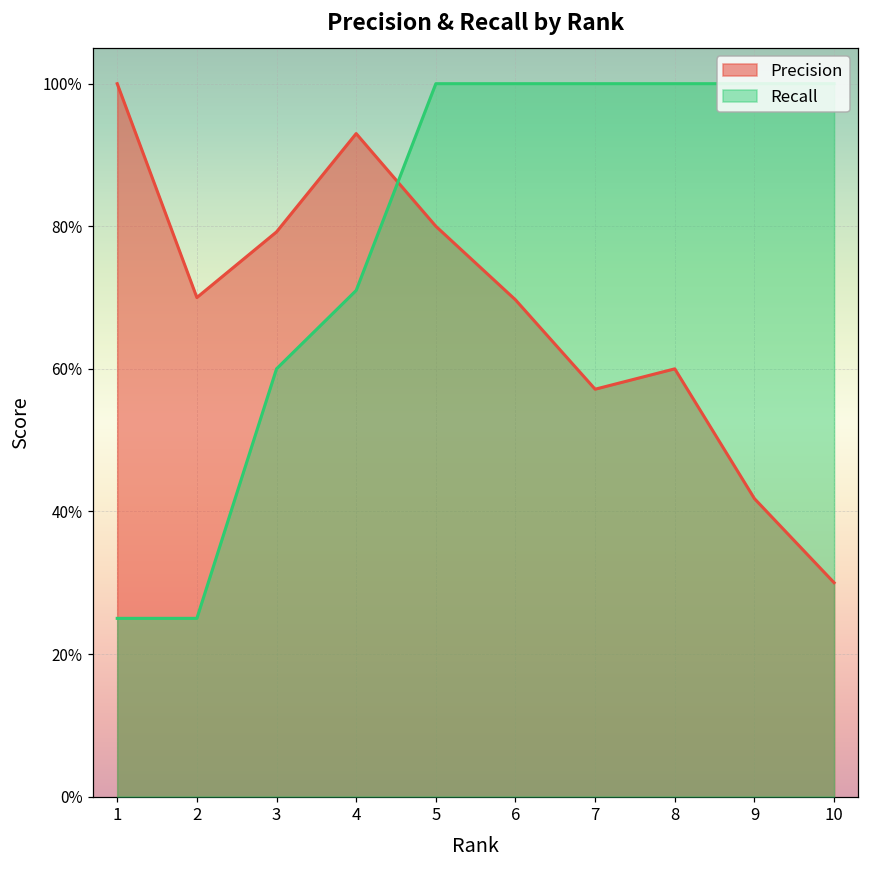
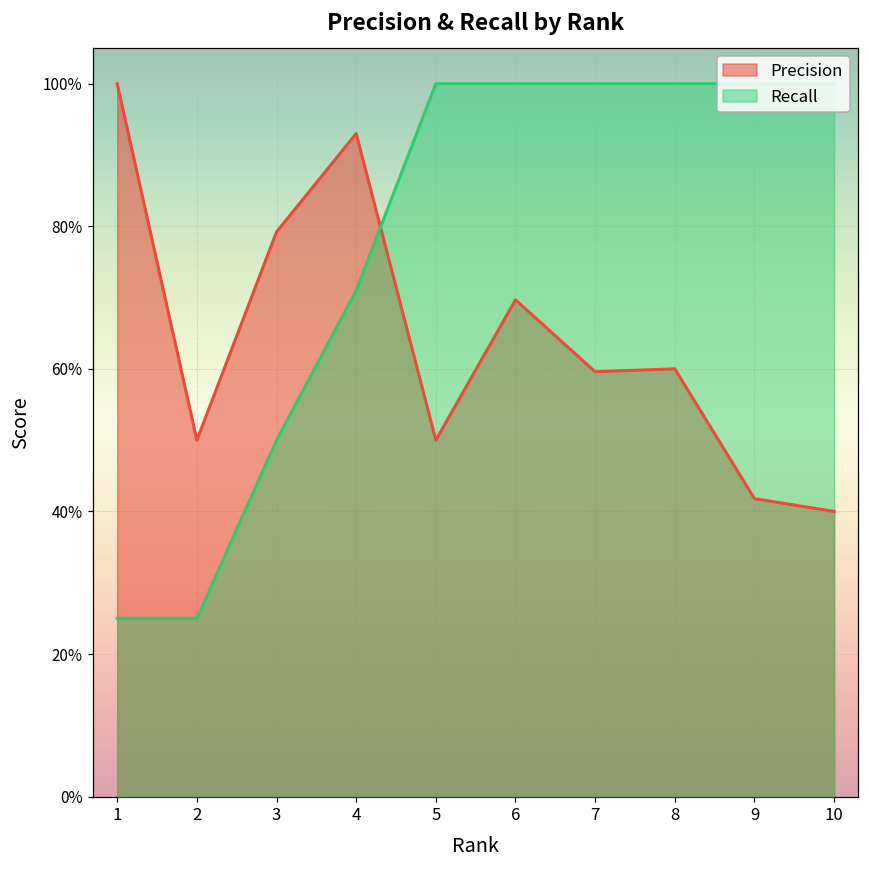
  {
    "Precision": {
      "1": "100%",
-     "2": "70%",
+     "2": "50%",
      "3": "79%",
      "4": "93%",
-     "5": "80%",
+     "5": "50%",
      "6": "70%",
-     "7": "57%",
+     "7": "60%",
      "8": "60%",
      "9": "42%",
-     "10": "30%"
+     "10": "40%"
    },
    "Recall": {
      "1": "25%",
      "2": "25%",
-     "3": "60%",
+     "3": "50%",
      "4": "71%",
      "5": "100%",
      "6": "100%",
      "7": "100%",
      "8": "100%"
    }
  }
